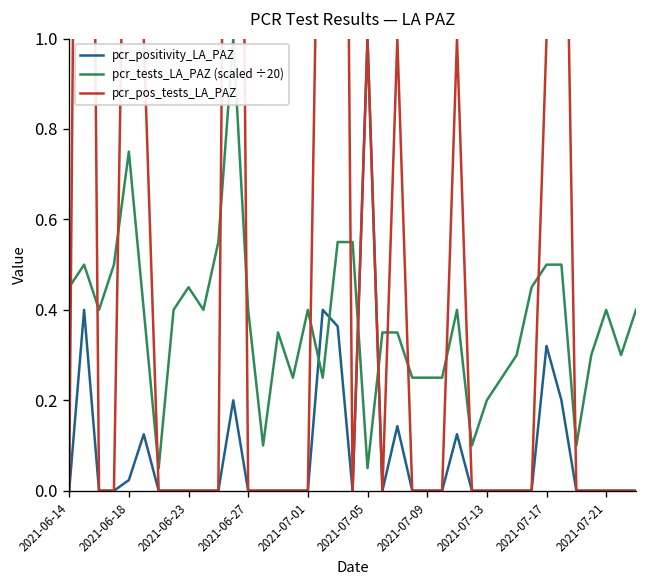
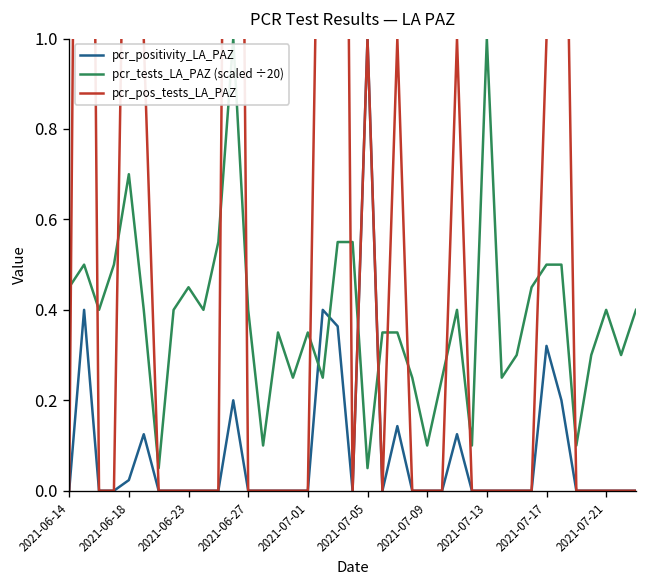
  {
    "pcr_positivity_LA_PAZ": {
      "2021-06-18": 0.02,
      "2021-07-17": 0.32
    },
    "pcr_tests_LA_PAZ (scaled ÷20)": {
      "2021-06-14": 0.45,
-     "2021-06-18": 0.75,
+     "2021-06-18": 0.70,
      "2021-06-23": 0.45,
      "2021-06-27": 0.40,
-     "2021-07-01": 0.40,
+     "2021-07-01": 0.35,
      "2021-07-05": 0.05,
-     "2021-07-09": 0.25,
-     "2021-07-13": 0.20,
+     "2021-07-09": 0.10,
+     "2021-07-13": 1.00,
      "2021-07-17": 0.50,
      "2021-07-21": 0.40
    },
    "pcr_pos_tests_LA_PAZ": {
      "2021-07-17": 1.00
    }
  }
